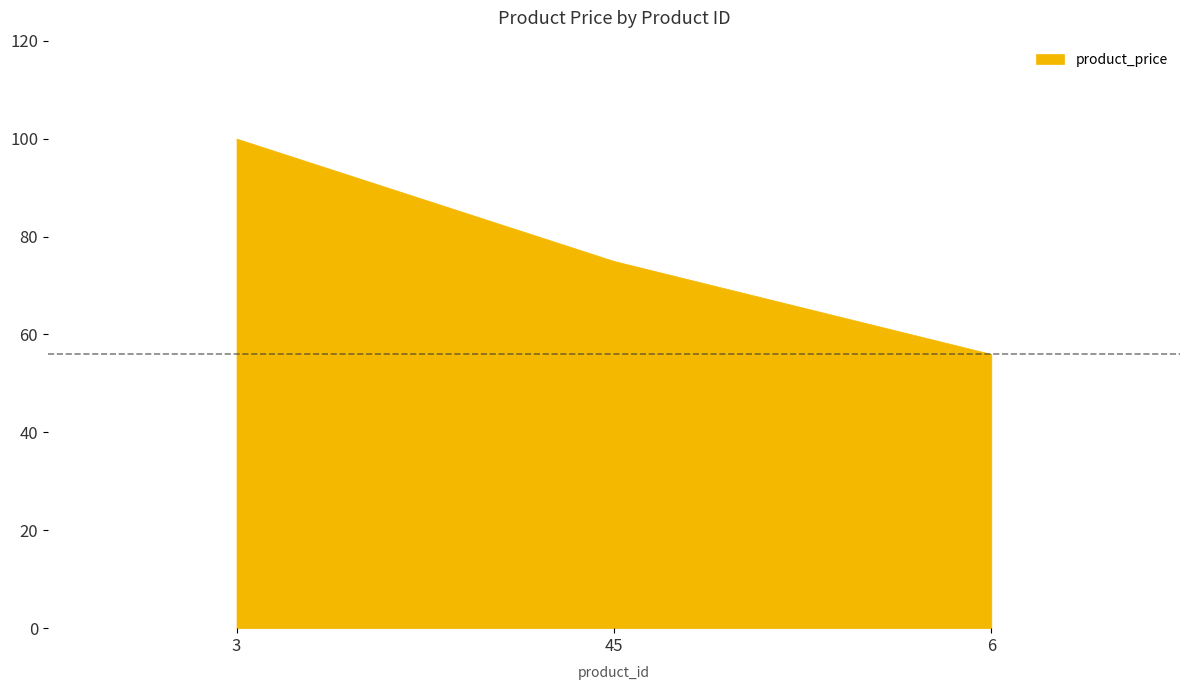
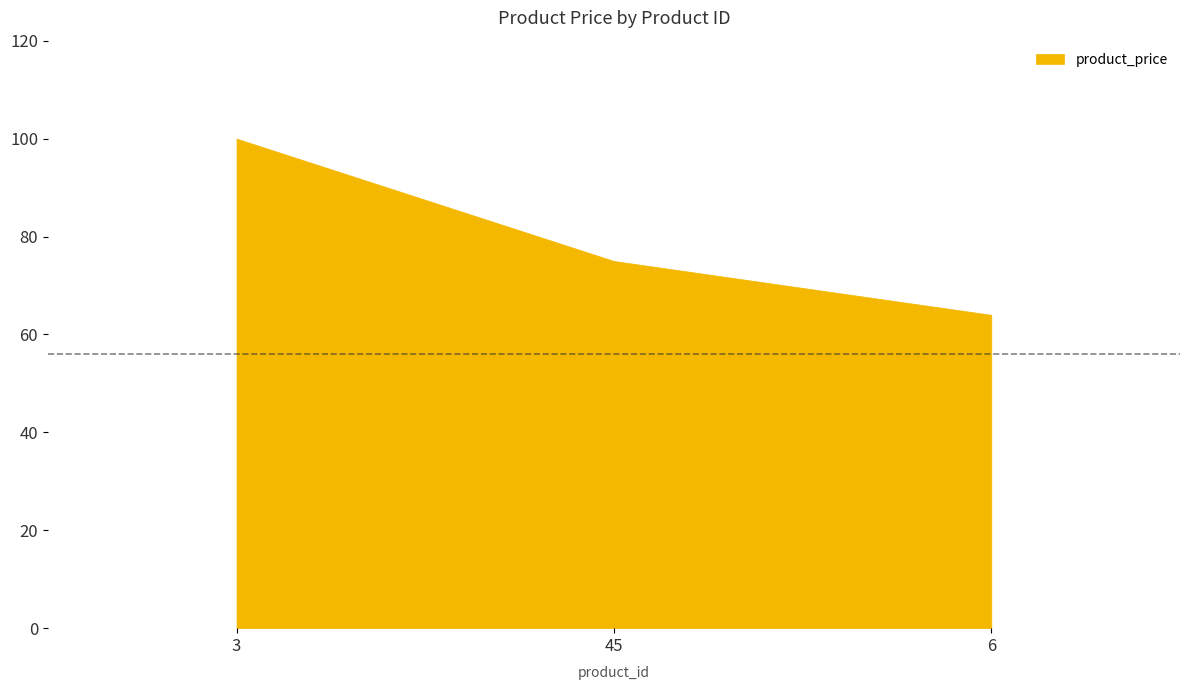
  {
    "3": 100,
    "45": 75,
-   "6": 56
+   "6": 64
  }
